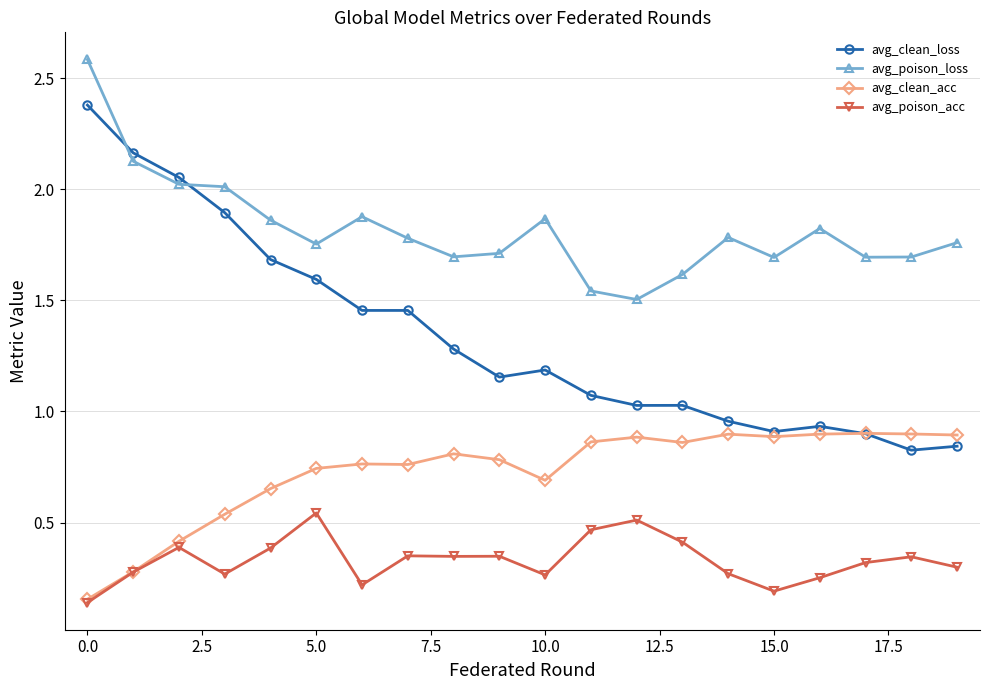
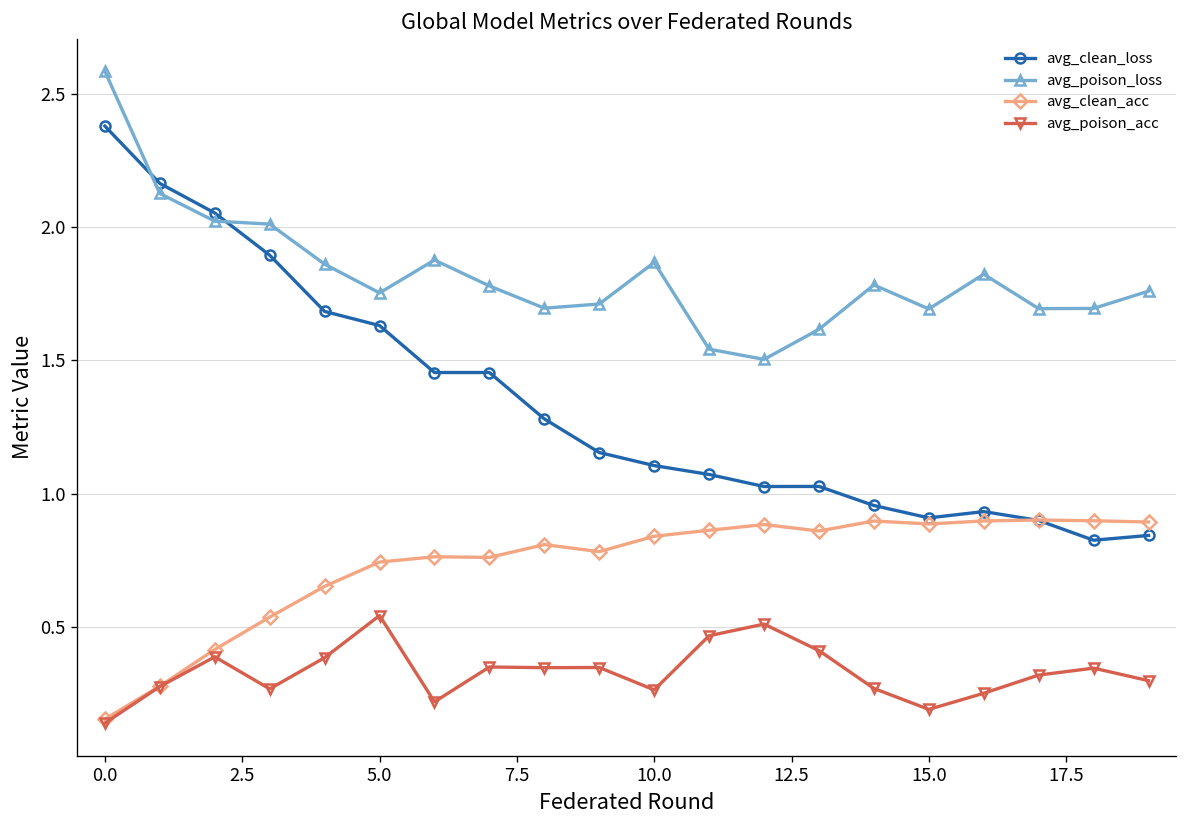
  {
    "avg_clean_loss": {
      "0.0": 2.38,
-     "5.0": 1.59,
-     "10.0": 1.19,
+     "5.0": 1.63,
+     "10.0": 1.11,
      "15.0": 0.91
    },
    "avg_poison_loss": {
      "0.0": 2.58,
      "5.0": 1.75,
      "10.0": 1.87,
      "15.0": 1.69
    },
    "avg_clean_acc": {
      "0.0": 0.15,
      "5.0": 0.74,
-     "10.0": 0.69,
+     "10.0": 0.84,
      "15.0": 0.89
    },
    "avg_poison_acc": {
      "0.0": 0.14,
      "5.0": 0.54,
      "10.0": 0.26,
      "15.0": 0.19
    }
  }
